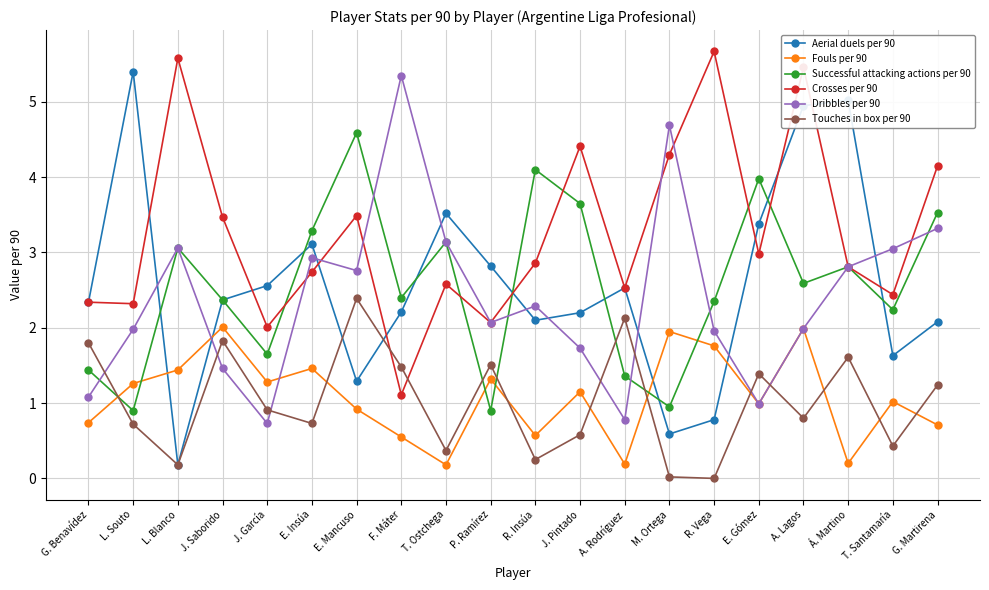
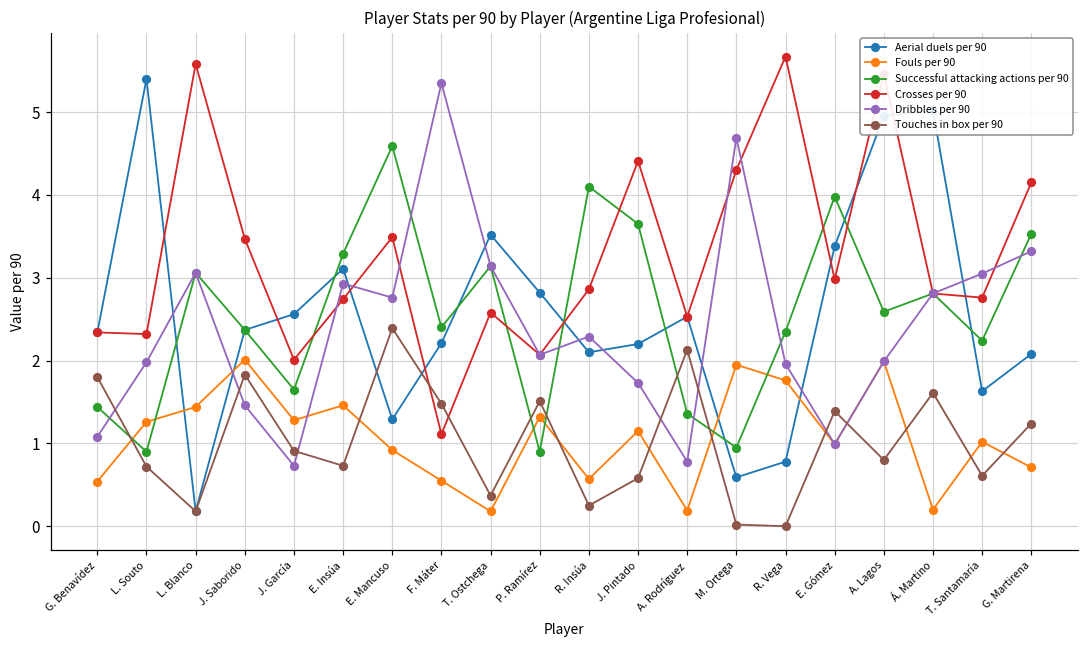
  {
    "Aerial duels per 90": {
      "L. Souto": 5.4,
      "J. García": 2.6,
      "E. Insúa": 3.1,
      "E. Mancuso": 1.3,
      "F. Máter": 2.2,
      "T. Ostchega": 3.5,
      "P. Ramírez": 2.8,
      "R. Insúa": 2.1,
      "J. Pintado": 2.2,
      "M. Ortega": 0.6,
      "R. Vega": 0.8,
      "E. Gómez": 3.4,
      "T. Santamaría": 1.6,
      "G. Martirena": 2.1
    },
    "Fouls per 90": {
-     "G. Benavídez": 0.7,
+     "G. Benavídez": 0.5,
      "L. Souto": 1.3,
      "L. Blanco": 1.4,
      "J. Saborido": 2.0,
      "J. García": 1.3,
      "E. Insúa": 1.5,
      "E. Mancuso": 0.9,
      "F. Máter": 0.6,
      "T. Ostchega": 0.2,
      "P. Ramírez": 1.3,
      "R. Insúa": 0.6,
      "J. Pintado": 1.2,
      "A. Rodríguez": 0.2,
      "M. Ortega": 2.0,
      "R. Vega": 1.8,
      "Á. Martino": 0.2,
      "T. Santamaría": 1.0,
      "G. Martirena": 0.7
    },
    "Successful attacking actions per 90": {
      "G. Benavídez": 1.4,
      "L. Souto": 0.9,
      "J. García": 1.7,
      "E. Insúa": 3.3,
      "E. Mancuso": 4.6,
      "F. Máter": 2.4,
      "P. Ramírez": 0.9,
      "R. Insúa": 4.1,
      "J. Pintado": 3.7,
      "A. Rodríguez": 1.4,
      "M. Ortega": 1.0,
      "R. Vega": 2.4,
      "E. Gómez": 4.0,
      "A. Lagos": 2.6,
      "T. Santamaría": 2.2,
      "G. Martirena": 3.5
    },
    "Crosses per 90": {
      "L. Souto": 2.3,
      "L. Blanco": 5.6,
      "J. Saborido": 3.5,
      "J. García": 2.0,
      "E. Insúa": 2.7,
      "E. Mancuso": 3.5,
      "F. Máter": 1.1,
      "T. Ostchega": 2.6,
      "R. Insúa": 2.9,
      "J. Pintado": 4.4,
      "M. Ortega": 4.3,
      "R. Vega": 5.7,
      "E. Gómez": 3.0,
-     "T. Santamaría": 2.4,
+     "T. Santamaría": 2.8,
      "G. Martirena": 4.2
    },
    "Dribbles per 90": {
      "G. Benavídez": 1.1,
      "L. Souto": 2.0,
      "J. Saborido": 1.5,
      "J. García": 0.7,
      "E. Insúa": 2.9,
      "E. Mancuso": 2.8,
      "F. Máter": 5.4,
      "R. Insúa": 2.3,
      "J. Pintado": 1.7,
      "A. Rodríguez": 0.8,
      "M. Ortega": 4.7,
      "R. Vega": 2.0,
      "T. Santamaría": 3.1,
      "G. Martirena": 3.3
    },
    "Touches in box per 90": {
      "G. Benavídez": 1.8,
      "L. Souto": 0.7,
      "J. Saborido": 1.8,
      "J. García": 0.9,
      "E. Insúa": 0.7,
      "E. Mancuso": 2.4,
      "F. Máter": 1.5,
      "T. Ostchega": 0.4,
      "P. Ramírez": 1.5,
      "R. Insúa": 0.3,
      "J. Pintado": 0.6,
      "A. Rodríguez": 2.1,
      "M. Ortega": 0.0,
      "R. Vega": 0.0,
      "E. Gómez": 1.4,
      "A. Lagos": 0.8,
      "Á. Martino": 1.6,
-     "T. Santamaría": 0.4,
+     "T. Santamaría": 0.6,
      "G. Martirena": 1.2
    }
  }
